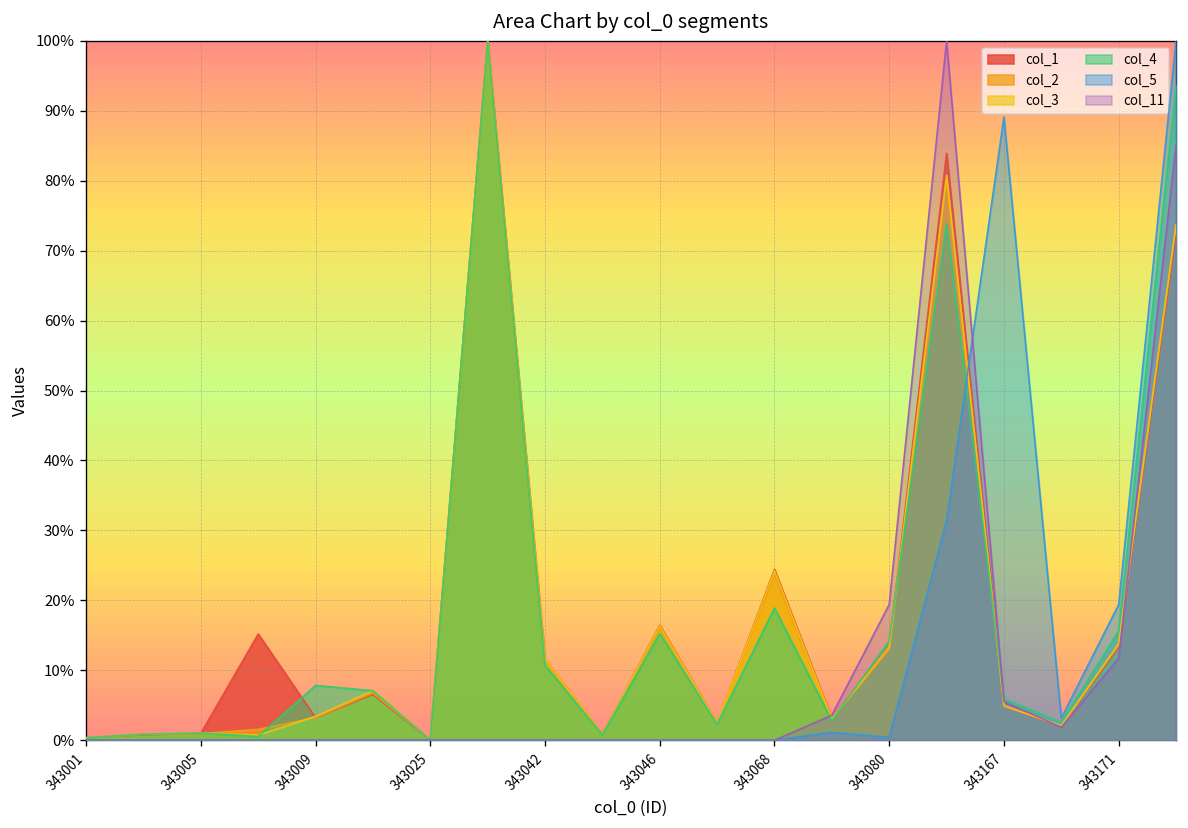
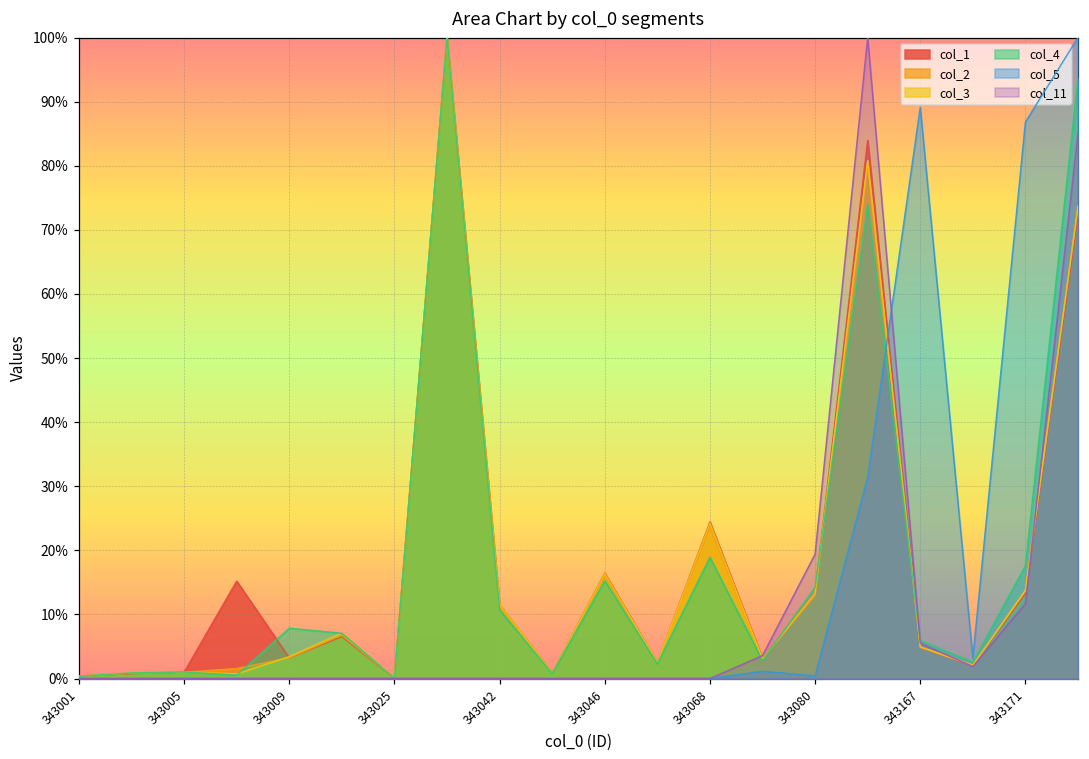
  {
    "col_4": {
      "343009": "8%",
      "343042": "11%",
      "343046": "15%",
      "343068": "19%",
      "343080": "14%",
-     "343171": "16%"
+     "343171": "18%"
    },
    "col_5": {
      "343080": "0%",
      "343167": "89%",
-     "343171": "19%"
+     "343171": "87%"
    },
    "col_11": {
      "343080": "19%",
      "343171": "12%"
    }
  }
